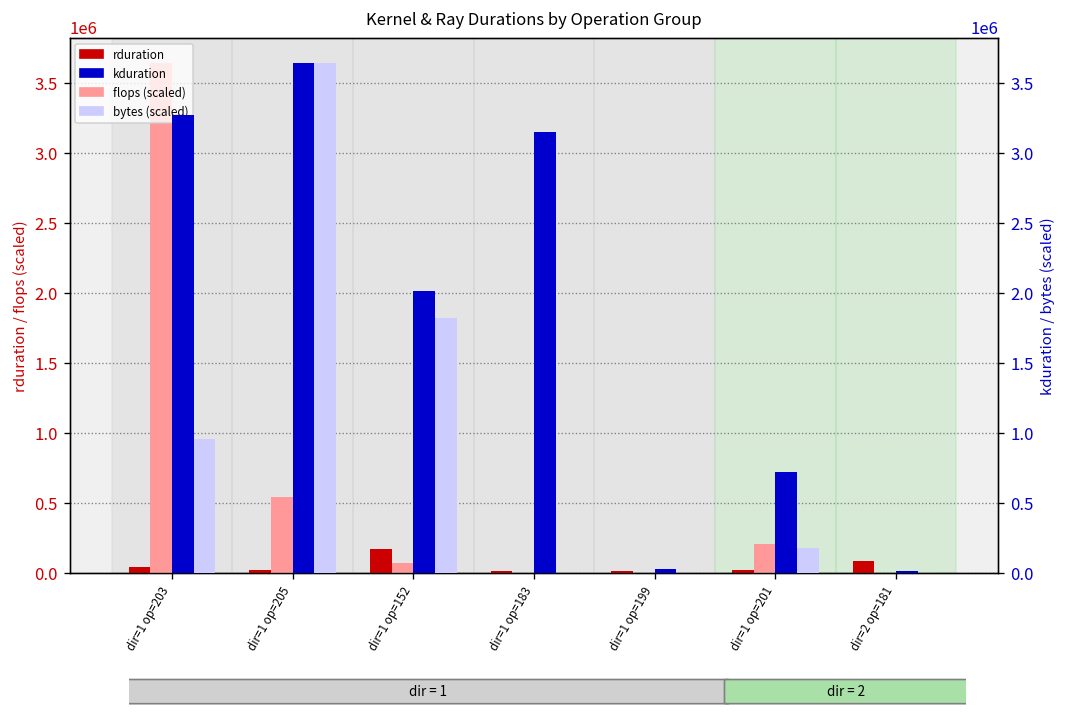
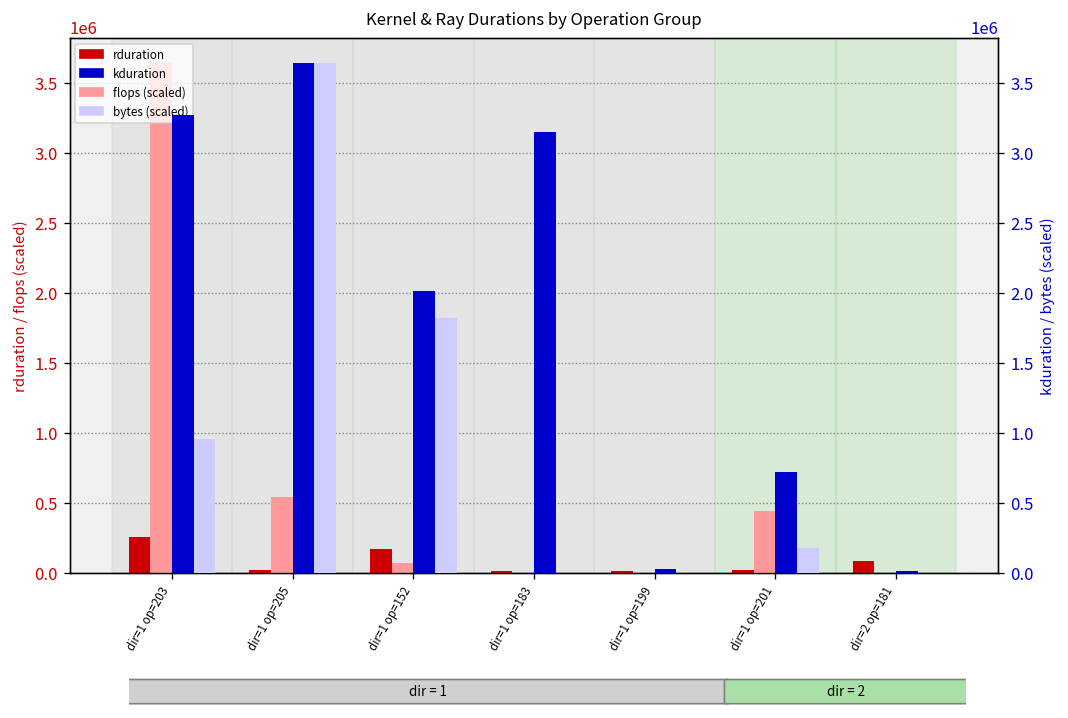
  {
    "rduration": {
-     "dir=1 op=203": 50000,
+     "dir=1 op=203": 260000,
      "dir=1 op=205": 20000,
      "dir=1 op=152": 170000,
      "dir=1 op=201": 20000,
      "dir=2 op=181": 90000
    },
    "flops (scaled)": {
      "dir=1 op=205": 540000,
      "dir=1 op=152": 70000,
      "dir=1 op=183": 0,
      "dir=1 op=199": 0,
-     "dir=1 op=201": 210000,
+     "dir=1 op=201": 440000,
      "dir=2 op=181": 0
    },
    "kduration": {
      "dir=1 op=205": 3640000,
      "dir=1 op=152": 2010000,
      "dir=1 op=183": 3150000,
      "dir=1 op=199": 20000,
      "dir=1 op=201": 720000
    },
    "bytes (scaled)": {
      "dir=1 op=203": 950000,
      "dir=1 op=205": 3640000,
      "dir=1 op=152": 1820000,
      "dir=1 op=183": 0,
      "dir=1 op=199": 0,
      "dir=1 op=201": 170000,
      "dir=2 op=181": 0
    }
  }
